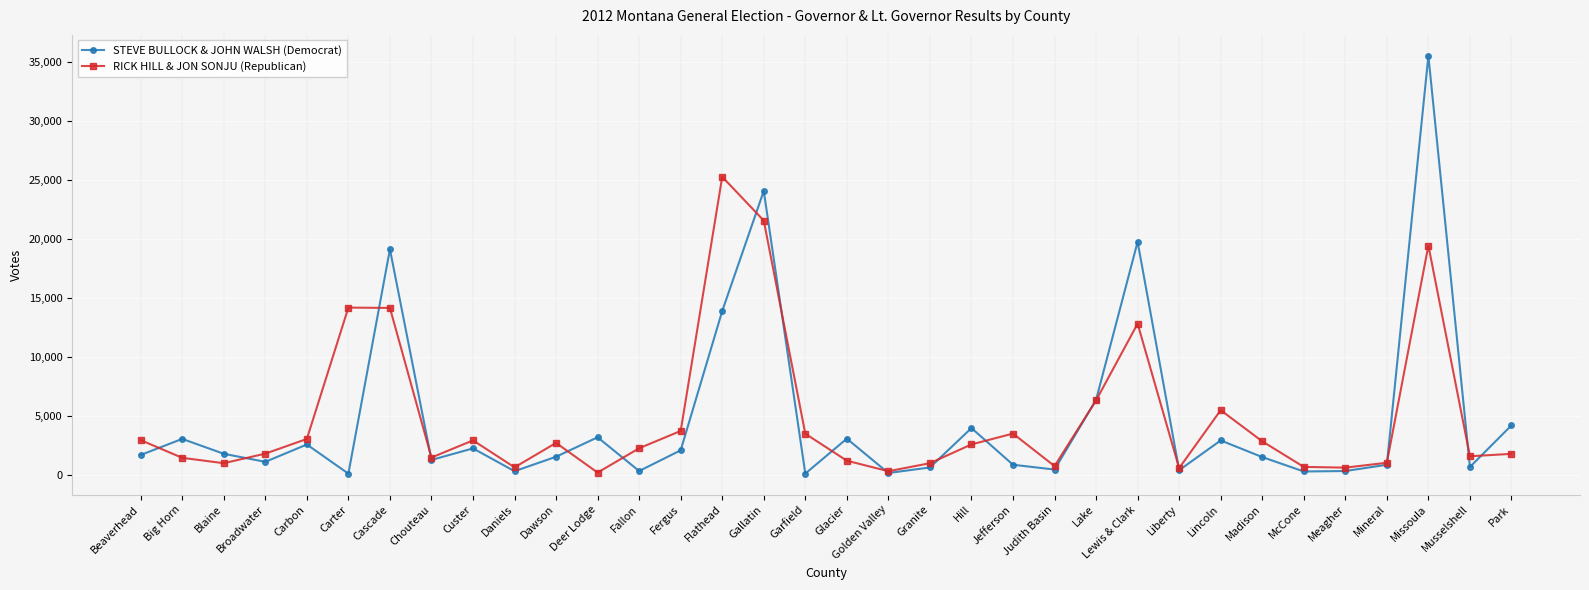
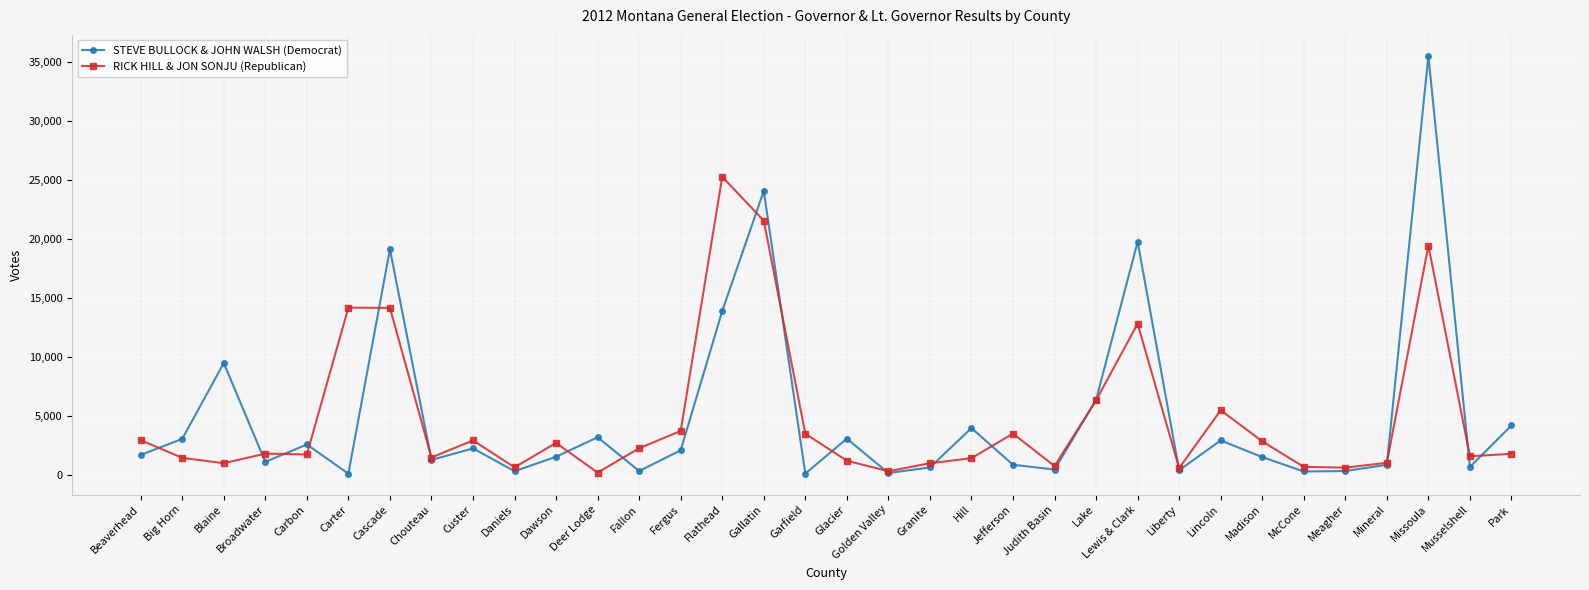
  {
    "STEVE BULLOCK & JOHN WALSH (Democrat)": {
      "Beaverhead": "1,700",
      "Big Horn": "3,100",
-     "Blaine": "1,800",
+     "Blaine": "9,500",
      "Broadwater": "1,100",
      "Carbon": "2,600",
      "Carter": "100",
      "Cascade": "19,100",
      "Custer": "2,200",
      "Daniels": "300",
      "Dawson": "1,500",
      "Deer Lodge": "3,200",
      "Fallon": "300",
      "Fergus": "2,100",
      "Flathead": "13,900",
      "Gallatin": "24,100",
      "Garfield": "100",
      "Glacier": "3,100",
      "Granite": "600",
      "Hill": "4,000",
      "Jefferson": "900",
      "Judith Basin": "500",
      "Lewis & Clark": "19,800",
      "Lincoln": "2,900",
      "Madison": "1,500",
      "McCone": "300",
      "Meagher": "300",
      "Missoula": "35,600",
      "Musselshell": "700",
      "Park": "4,200"
    },
    "RICK HILL & JON SONJU (Republican)": {
      "Beaverhead": "2,900",
      "Big Horn": "1,400",
      "Blaine": "1,000",
      "Broadwater": "1,800",
-     "Carbon": "3,000",
+     "Carbon": "1,700",
      "Carter": "14,200",
      "Cascade": "14,200",
      "Custer": "2,900",
      "Daniels": "600",
      "Dawson": "2,700",
      "Deer Lodge": "200",
      "Fallon": "2,300",
      "Fergus": "3,700",
      "Flathead": "25,300",
      "Gallatin": "21,600",
      "Garfield": "3,500",
      "Glacier": "1,200",
      "Granite": "1,000",
-     "Hill": "2,600",
+     "Hill": "1,400",
      "Jefferson": "3,500",
      "Judith Basin": "700",
      "Lewis & Clark": "12,800",
      "Lincoln": "5,500",
      "Madison": "2,800",
      "McCone": "700",
      "Meagher": "600",
      "Missoula": "19,500",
      "Musselshell": "1,600",
      "Park": "1,800"
    }
  }
